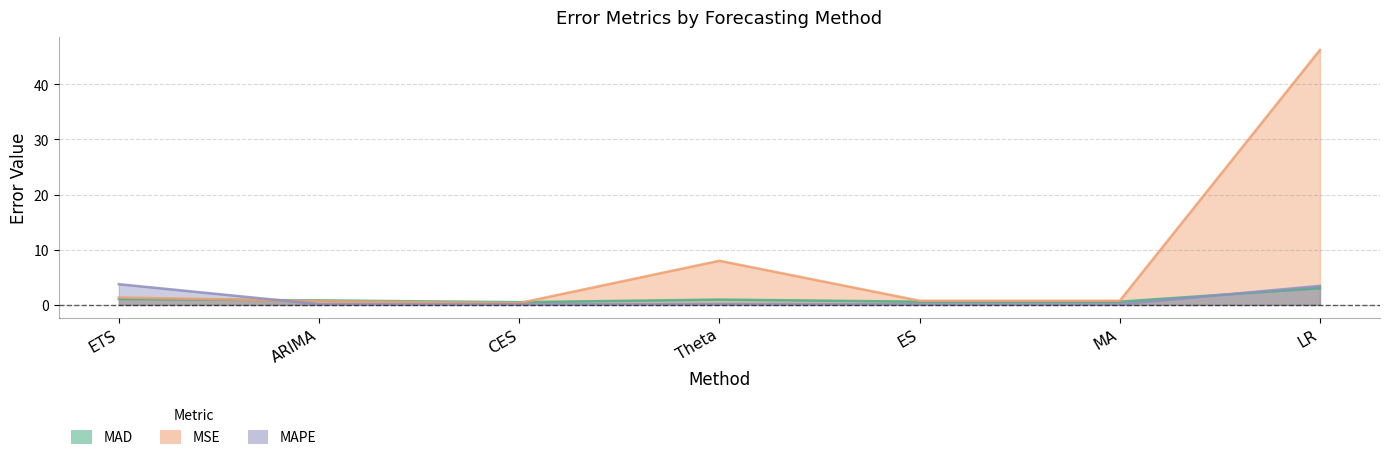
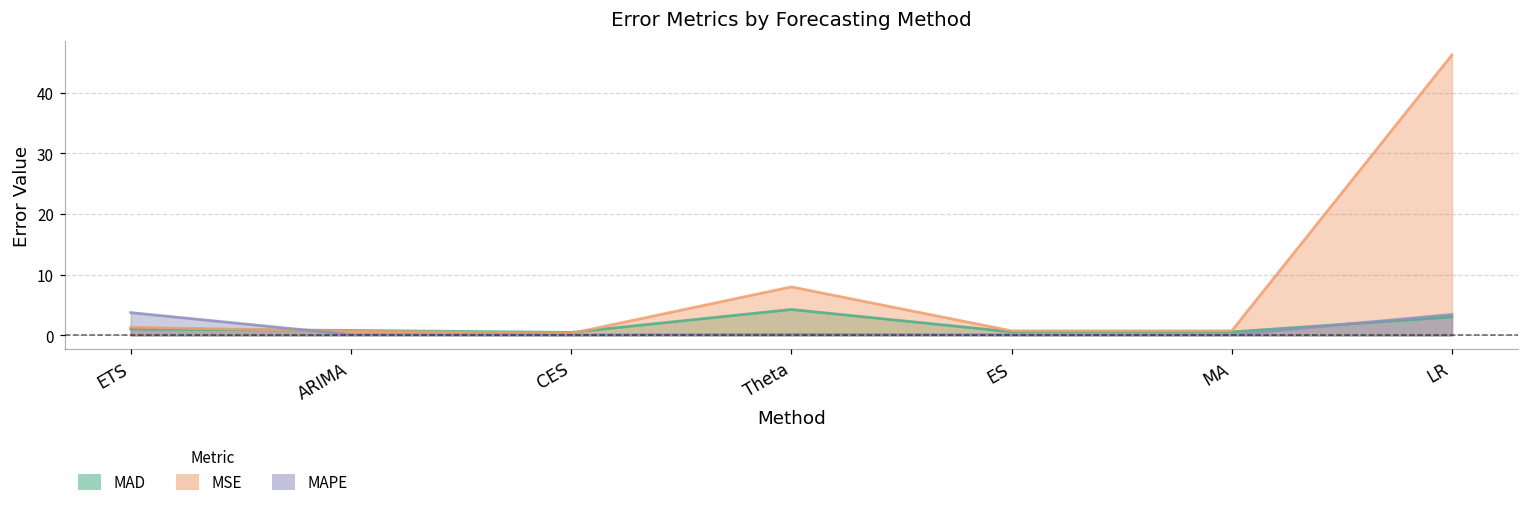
  {
    "MAD": {
-     "Theta": 1
+     "Theta": 4
    },
    "MSE": {
      "Theta": 8,
      "LR": 46
    },
    "MAPE": {
      "ETS": 4,
      "ARIMA": 0,
      "Theta": 0,
      "ES": 0,
      "MA": 0
    }
  }
